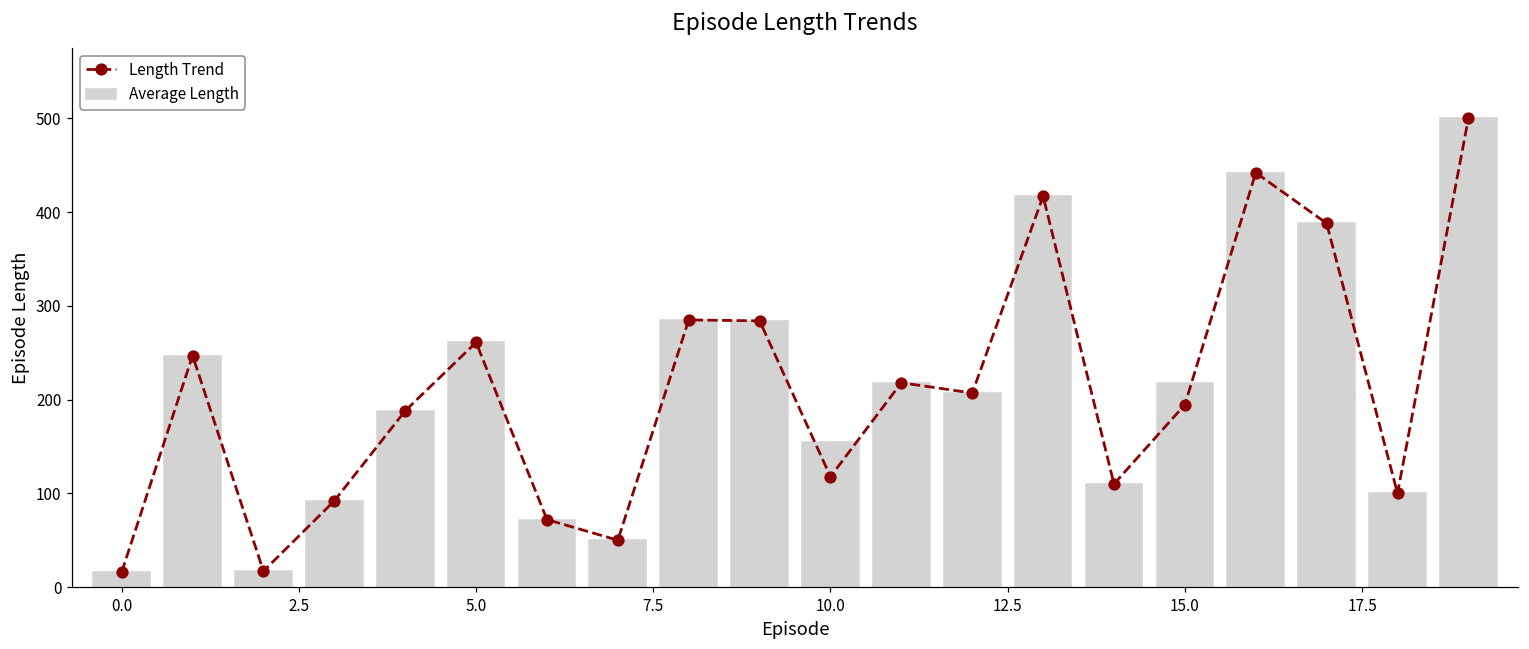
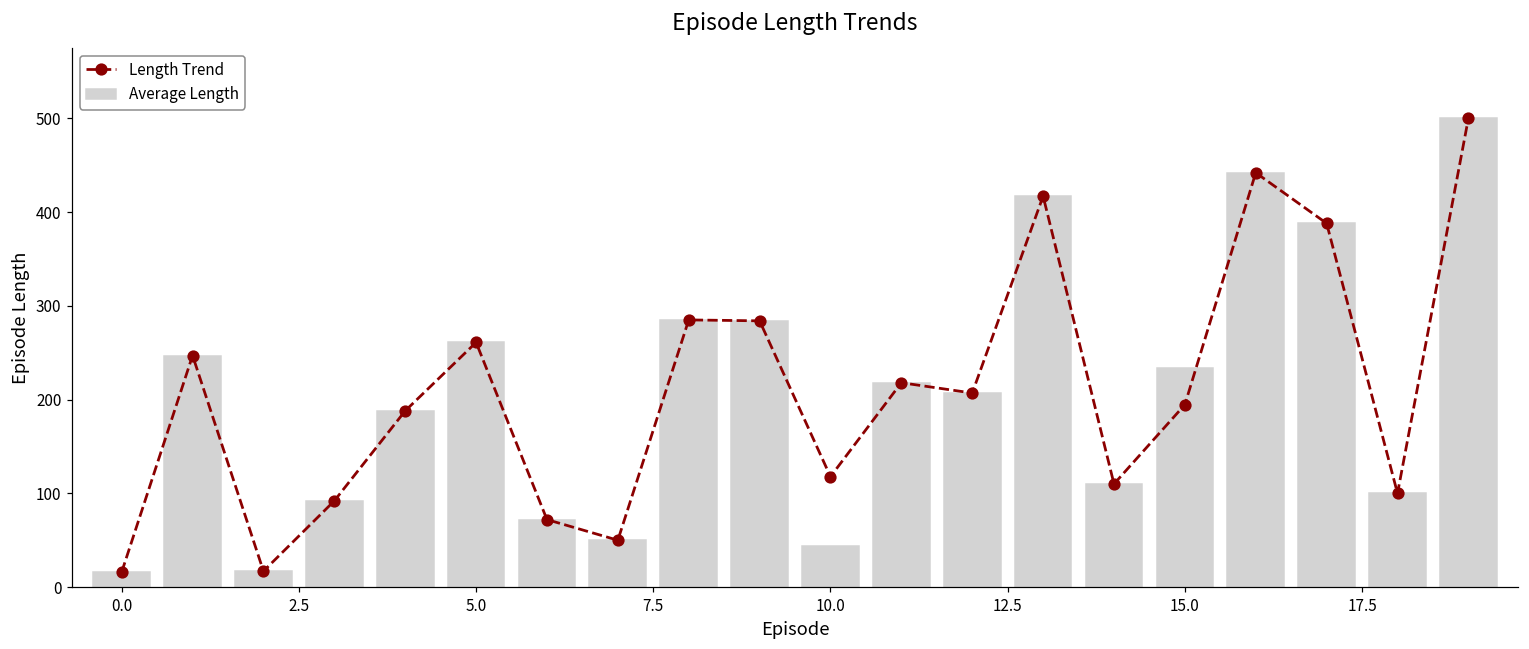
  {
    "Length Trend": {
      "0.0": 20,
      "5.0": 260,
      "10.0": 120,
      "15.0": 190
    },
    "Average Length": {
      "0.0": 20,
      "5.0": 260,
-     "10.0": 160,
-     "15.0": 220
+     "10.0": 40,
+     "15.0": 230
    }
  }
